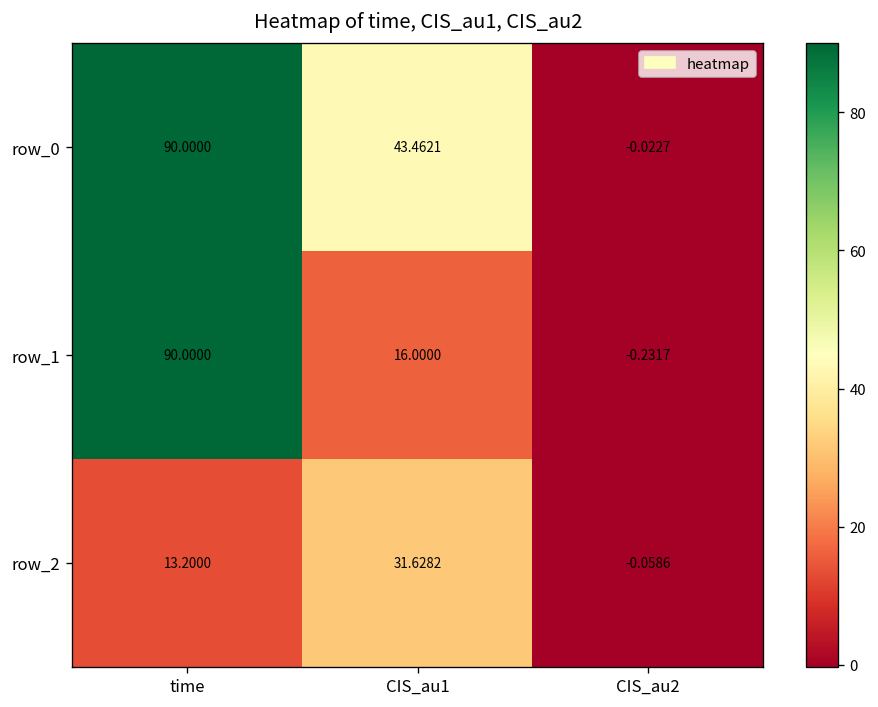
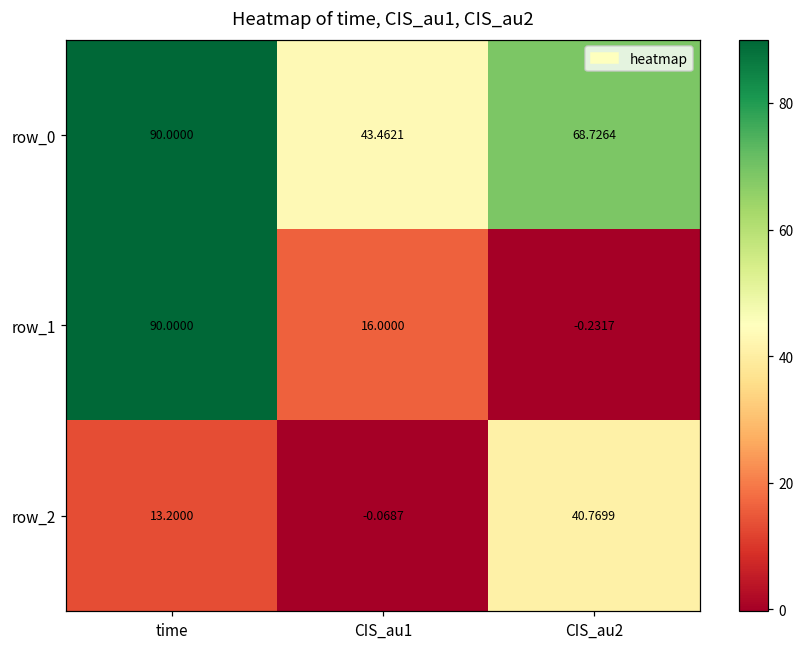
  {
    "row_0": {
      "time": 90.0000,
      "CIS_au1": 43.4621,
-     "CIS_au2": -0.0227
+     "CIS_au2": 68.7264
    },
    "row_1": {
      "time": 90.0000,
      "CIS_au1": 16.0000,
      "CIS_au2": -0.2317
    },
    "row_2": {
      "time": 13.2000,
-     "CIS_au1": 31.6282,
-     "CIS_au2": -0.0586
+     "CIS_au1": -0.0687,
+     "CIS_au2": 40.7699
    }
  }
